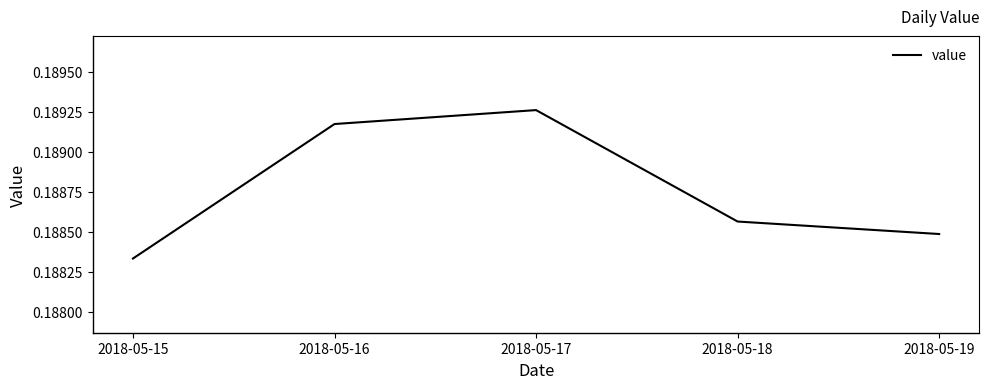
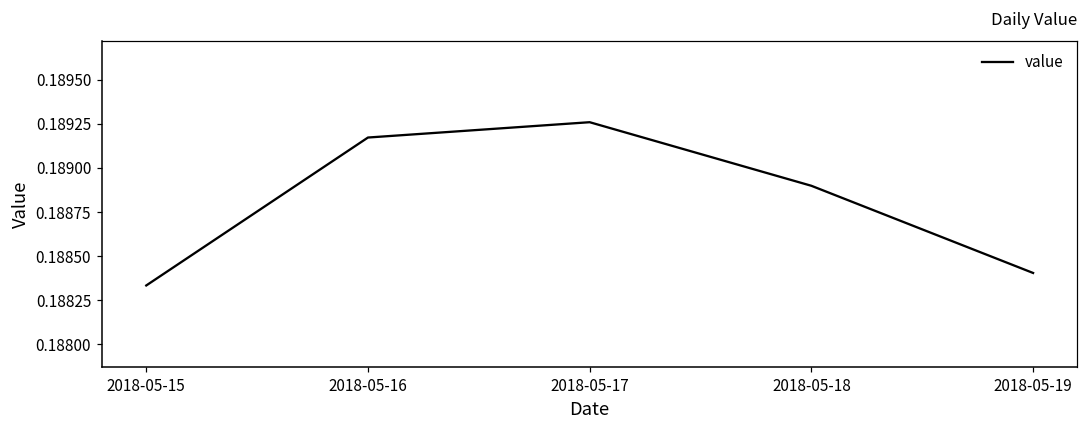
  {
    "2018-05-15": 0.18833,
    "2018-05-16": 0.18917,
    "2018-05-17": 0.18926,
-   "2018-05-18": 0.18856,
-   "2018-05-19": 0.18849
+   "2018-05-18": 0.18890,
+   "2018-05-19": 0.18840
  }
